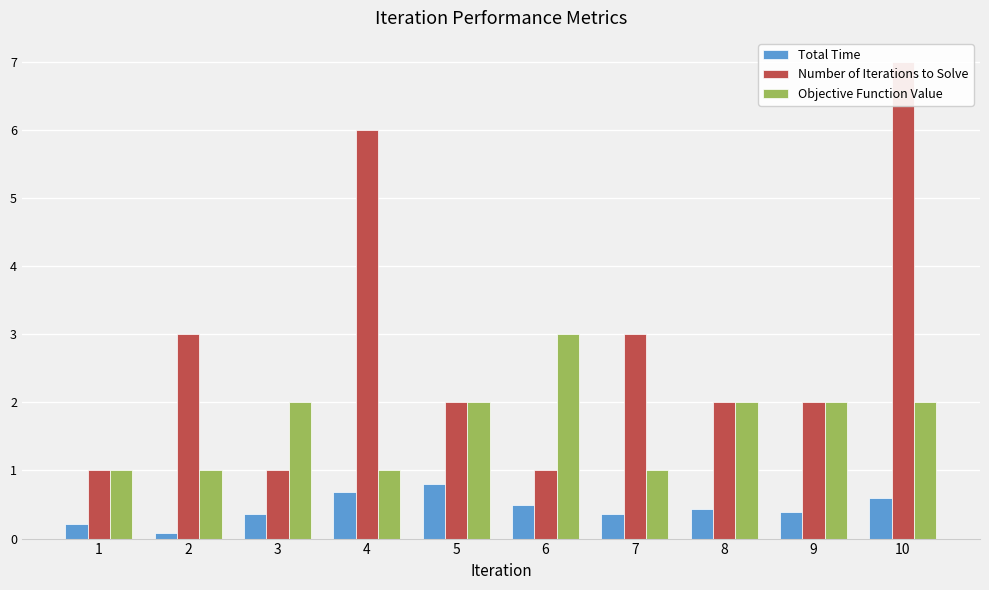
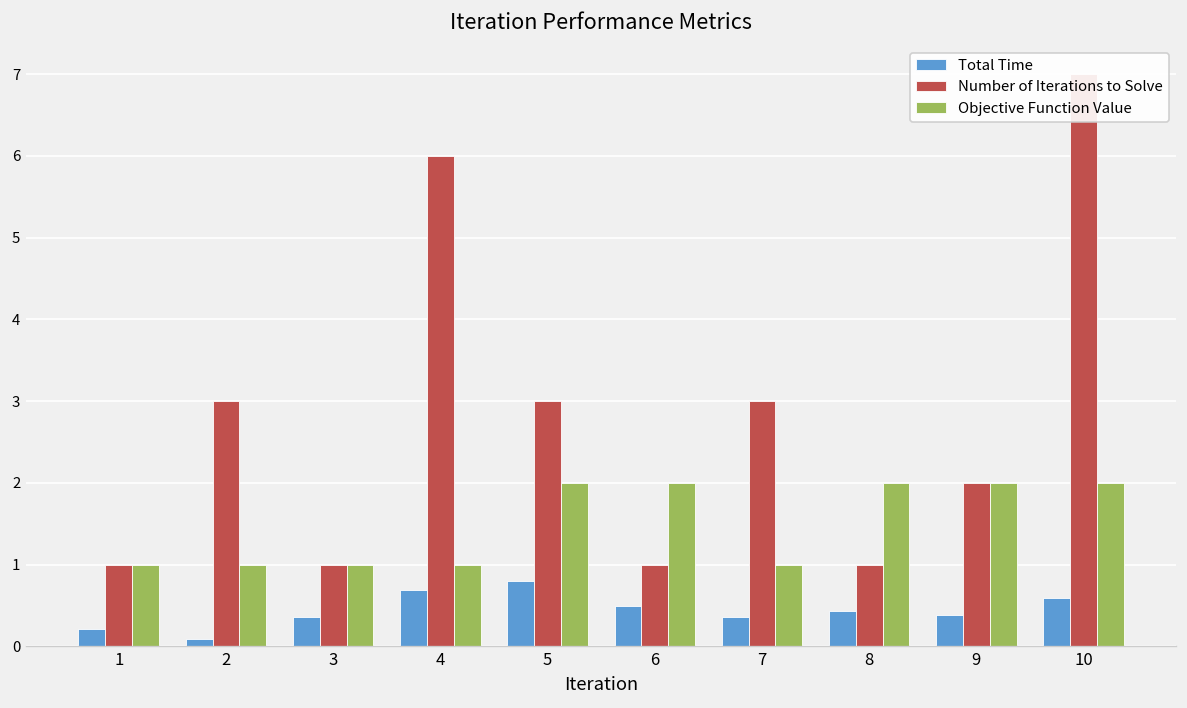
  {
    "Total Time": {
      "1": 0.2,
      "2": 0.1,
      "3": 0.4,
      "4": 0.7,
      "5": 0.8,
      "6": 0.5,
      "7": 0.4,
      "8": 0.4,
      "9": 0.4,
      "10": 0.6
    },
    "Number of Iterations to Solve": {
      "1": 1,
      "2": 3,
      "3": 1,
      "4": 6,
-     "5": 2,
+     "5": 3,
      "6": 1,
      "7": 3,
-     "8": 2,
+     "8": 1,
      "9": 2
    },
    "Objective Function Value": {
      "1": 1,
      "2": 1,
-     "3": 2,
+     "3": 1,
      "4": 1,
      "5": 2,
-     "6": 3,
+     "6": 2,
      "7": 1,
      "8": 2,
      "9": 2,
      "10": 2
    }
  }
